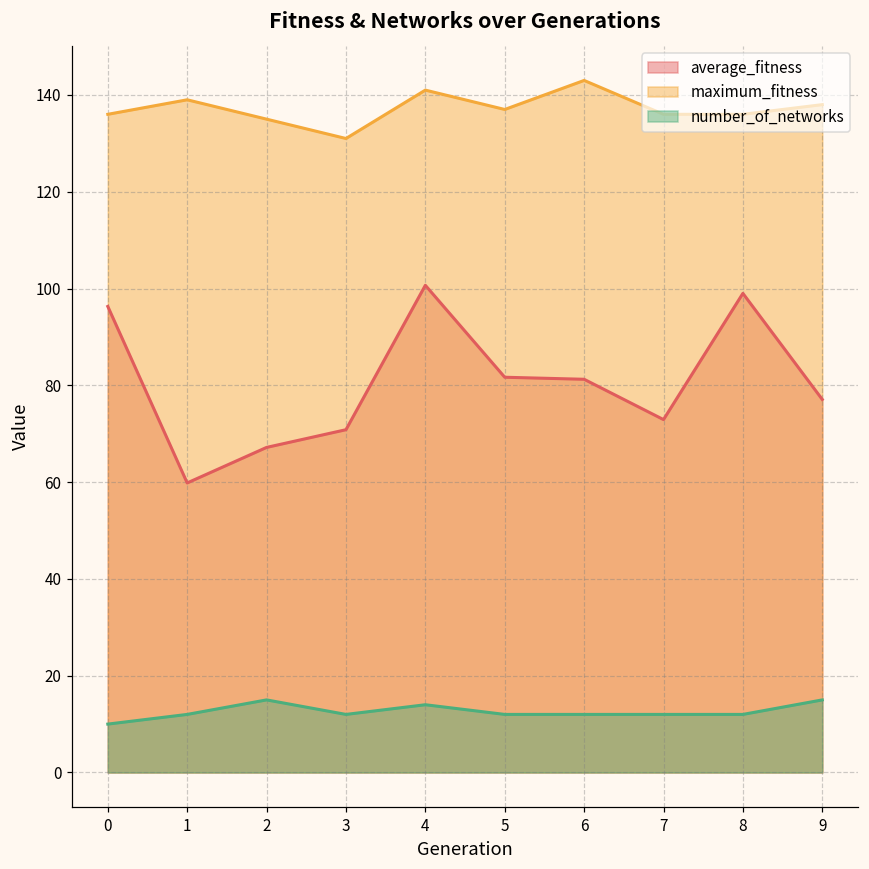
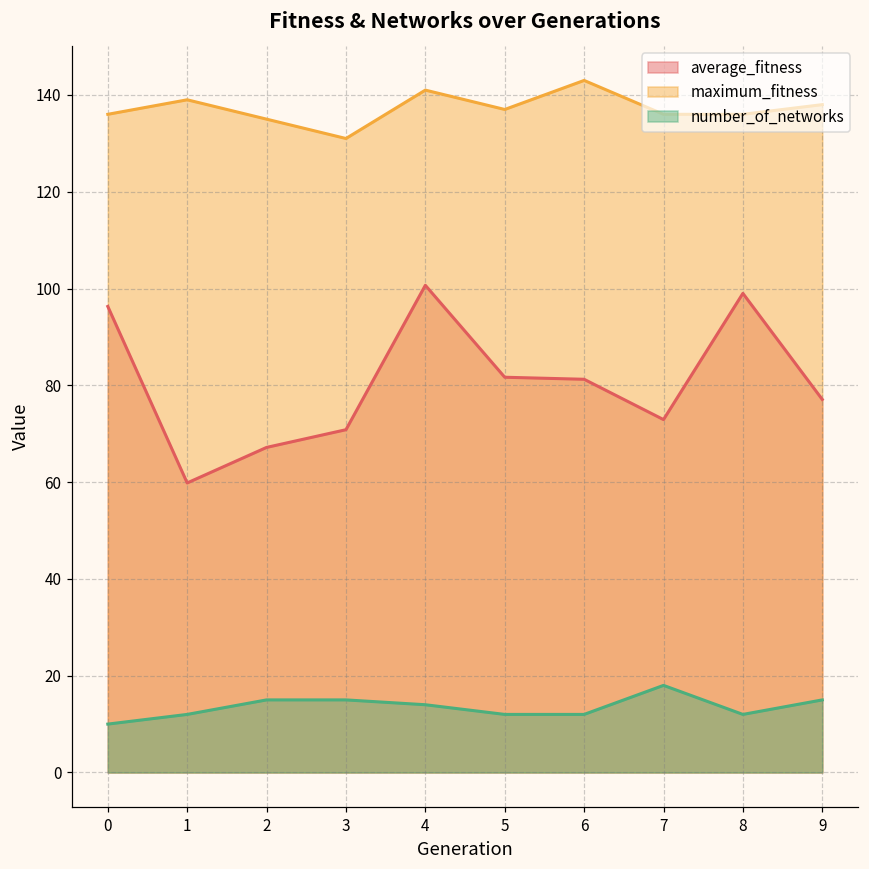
  {
    "number_of_networks": {
      "0": 10,
      "1": 12,
      "2": 15,
-     "3": 12,
+     "3": 15,
      "4": 14,
      "5": 12,
      "6": 12,
-     "7": 12,
+     "7": 18,
      "8": 12,
      "9": 15
    }
  }
